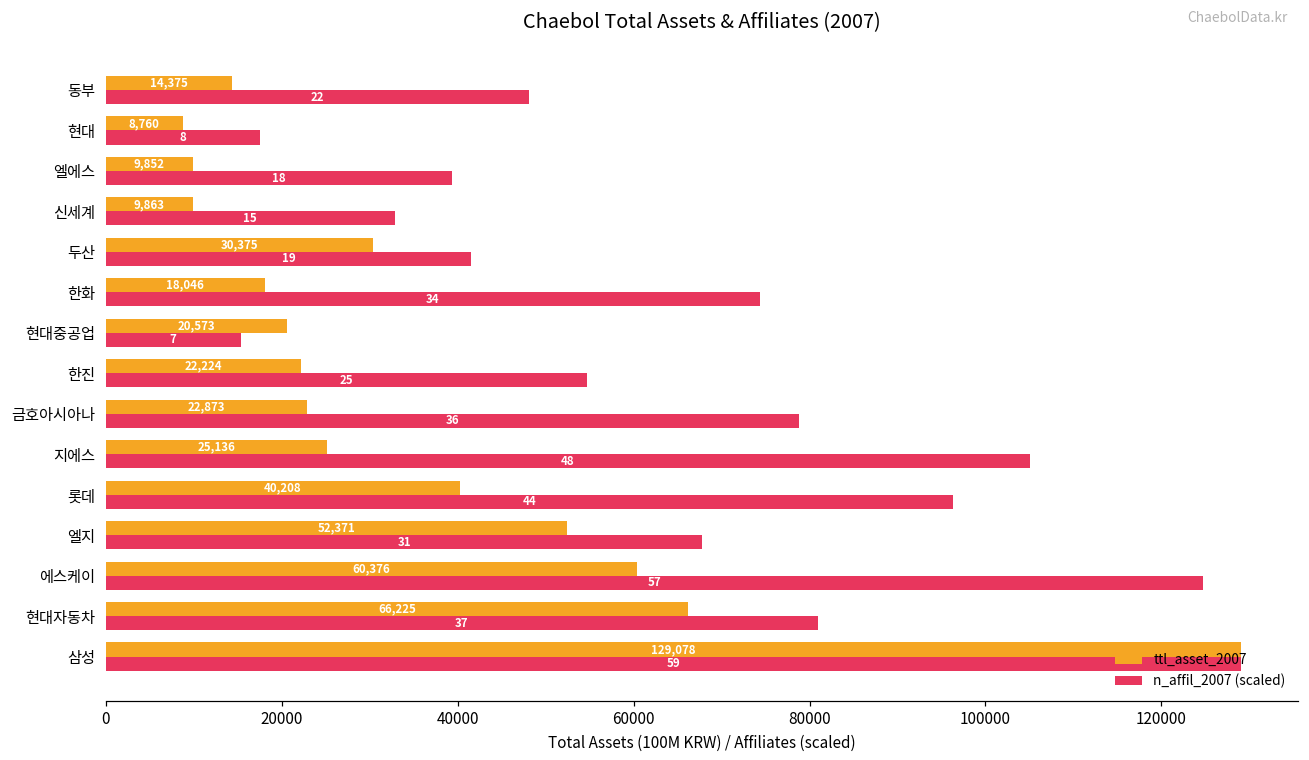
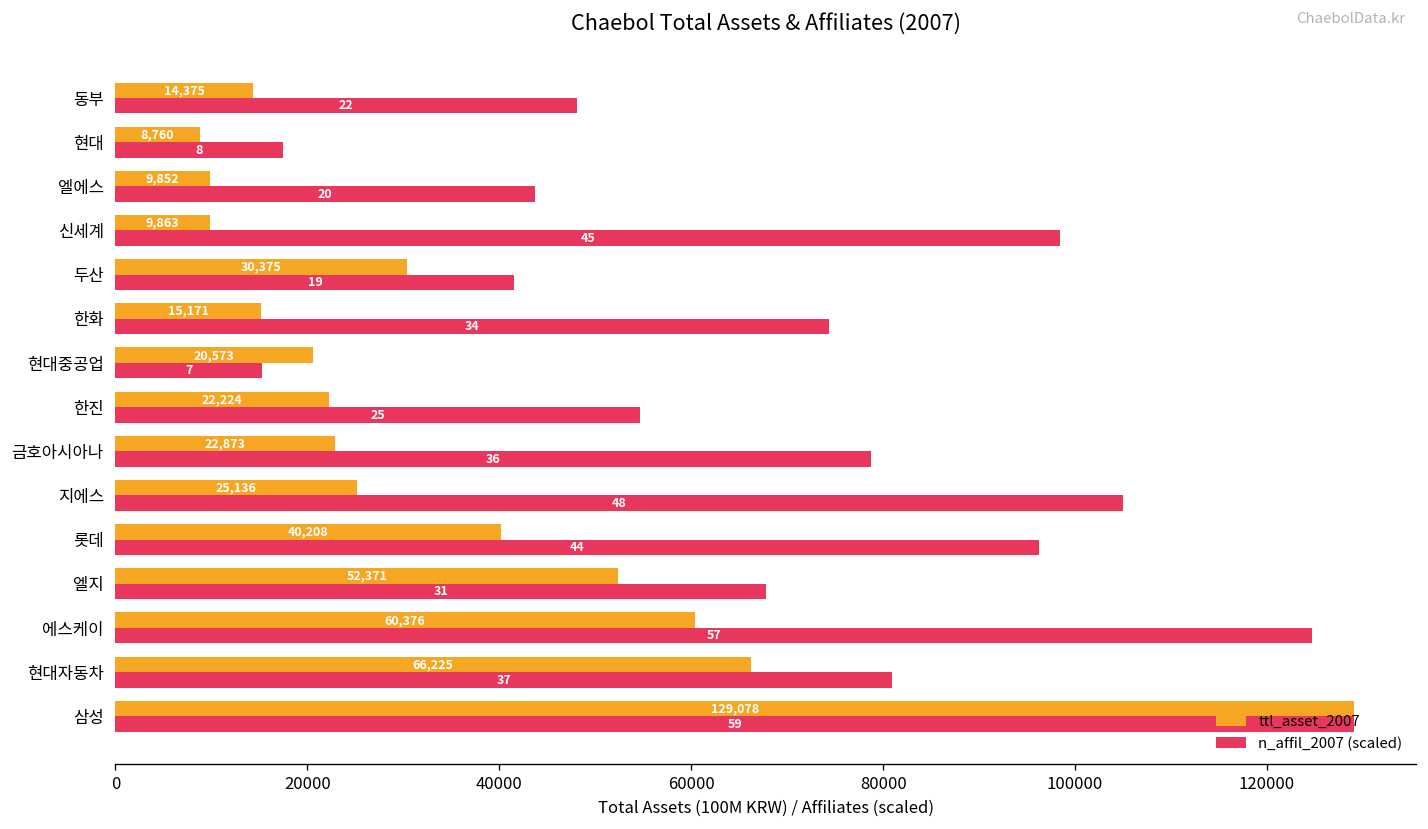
  {
    "ttl_asset_2007": {
      "동부": "14,375",
      "현대": "8,760",
      "엘에스": "9,852",
      "신세계": "9,863",
      "두산": "30,375",
-     "한화": "18,046",
+     "한화": "15,171",
      "현대중공업": "20,573",
      "한진": "22,224",
      "금호아시아나": "22,873",
      "지에스": "25,136",
      "롯데": "40,208",
      "엘지": "52,371",
      "에스케이": "60,376",
      "현대자동차": "66,225",
      "삼성": "129,078"
    },
    "n_affil_2007 (scaled)": {
-     "엘에스": "18",
-     "신세계": "15"
+     "엘에스": "20",
+     "신세계": "45"
    }
  }
